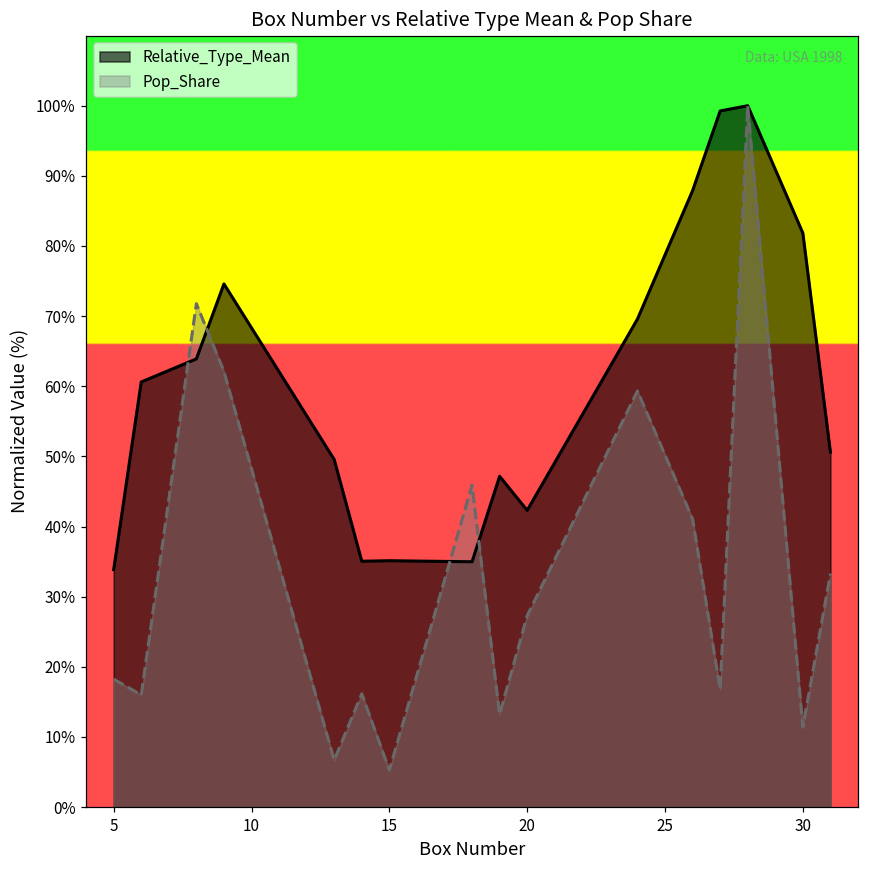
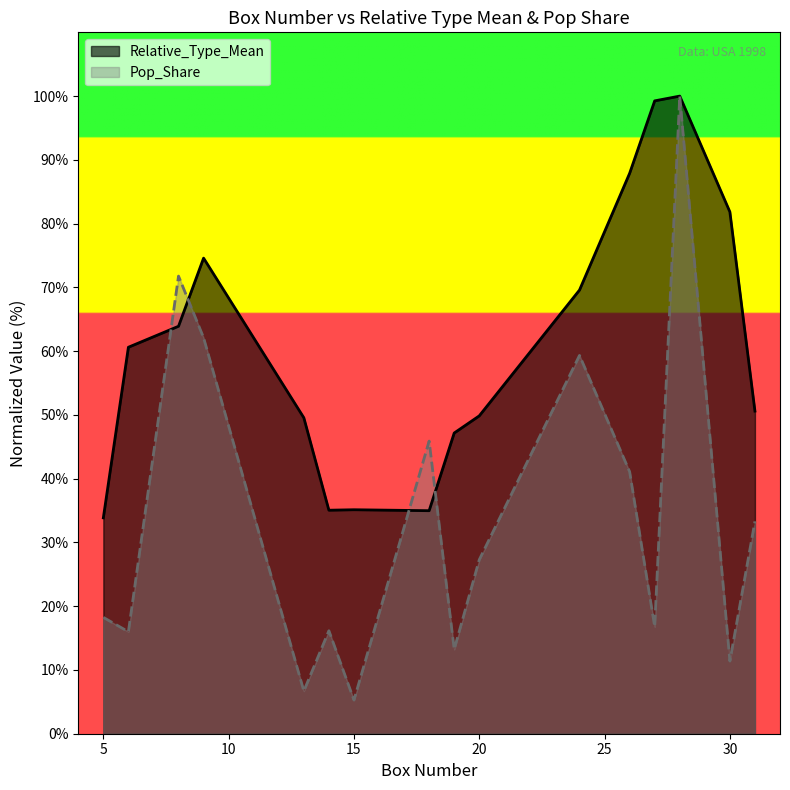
  {
    "Relative_Type_Mean": {
      "5": "34%",
      "15": "35%",
-     "20": "42%",
+     "20": "50%",
      "30": "82%"
    },
    "Pop_Share": {
      "5": "18%",
      "15": "5%",
      "20": "27%",
      "30": "11%"
    }
  }
